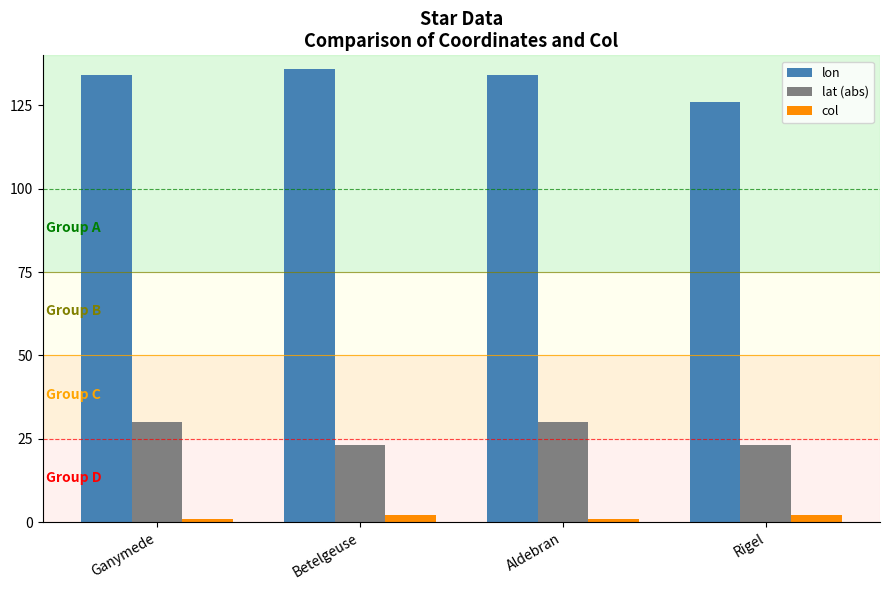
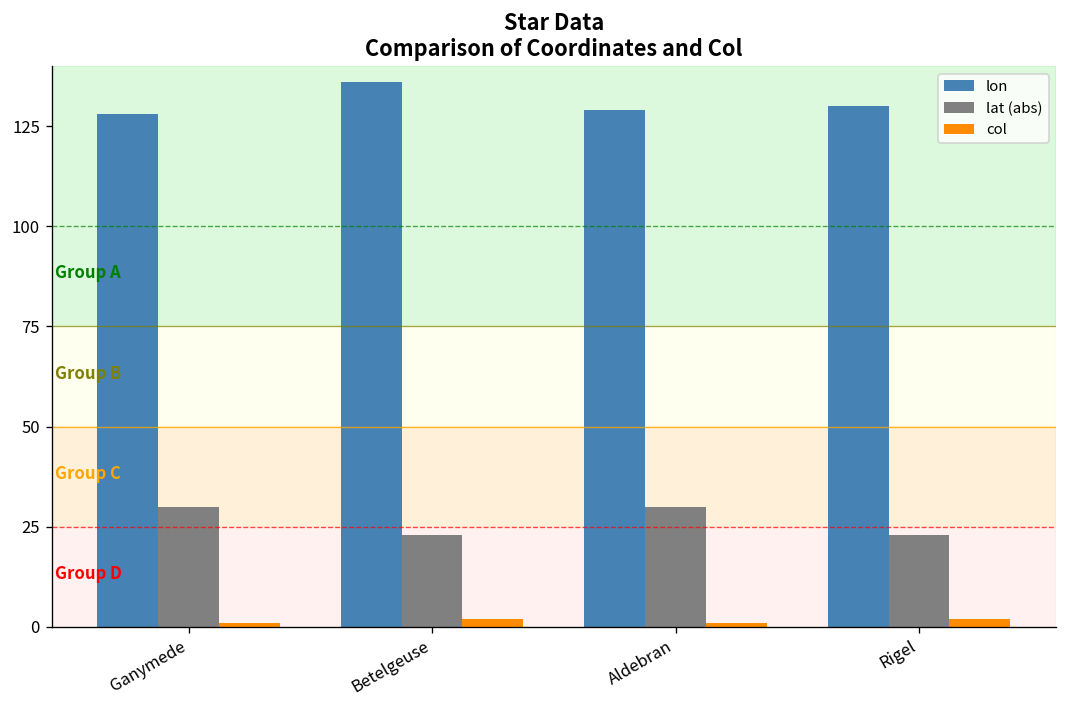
  {
    "lon": {
-     "Ganymede": 134,
+     "Ganymede": 128,
      "Betelgeuse": 136,
-     "Aldebran": 134,
-     "Rigel": 126
+     "Aldebran": 129,
+     "Rigel": 130
    }
  }
